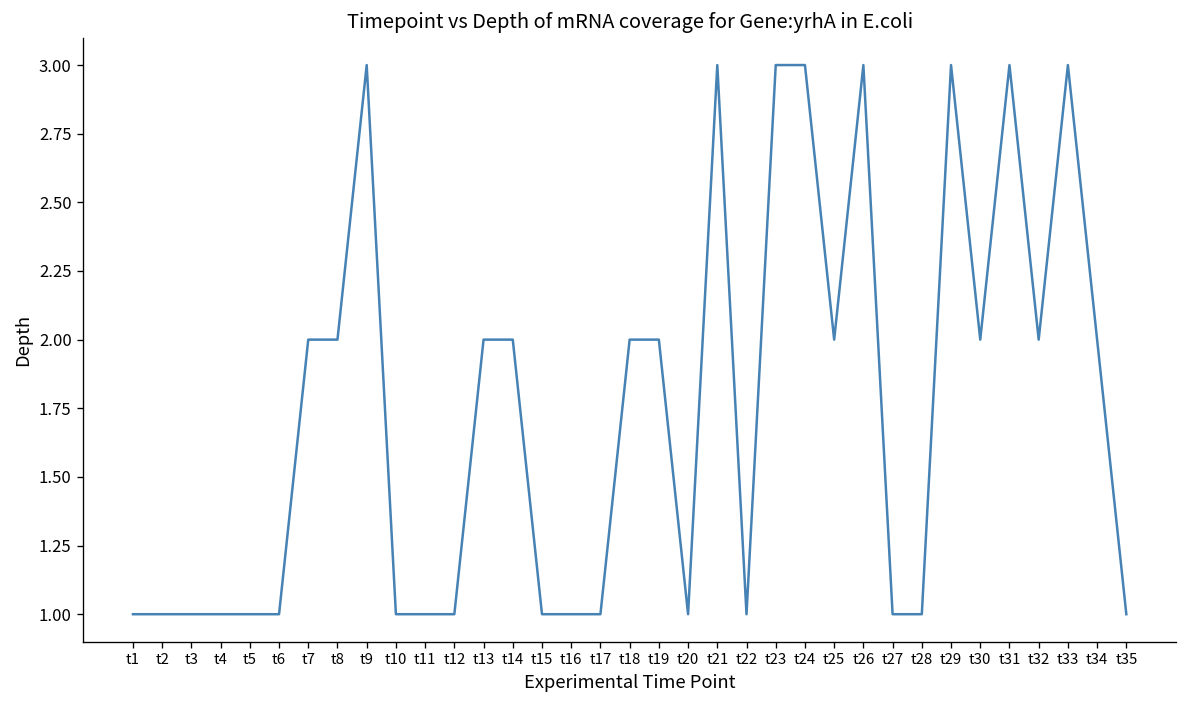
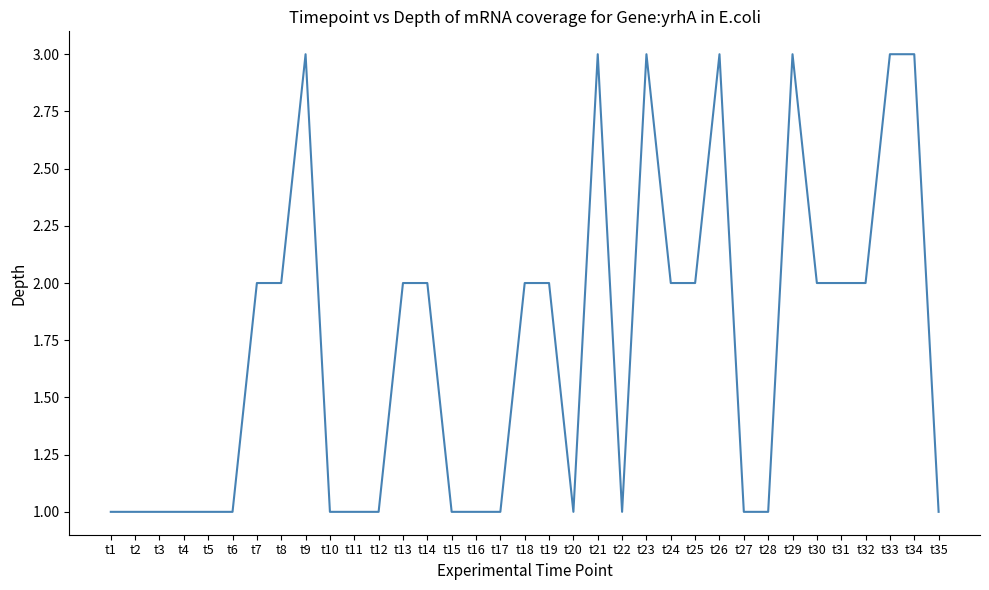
  {
    "t1": 1,
    "t2": 1,
    "t3": 1,
    "t4": 1,
    "t5": 1,
    "t6": 1,
    "t7": 2,
    "t8": 2,
    "t9": 3,
    "t10": 1,
    "t11": 1,
    "t12": 1,
    "t13": 2,
    "t14": 2,
    "t15": 1,
    "t16": 1,
    "t17": 1,
    "t18": 2,
    "t19": 2,
    "t20": 1,
    "t21": 3,
    "t22": 1,
    "t23": 3,
-   "t24": 3,
+   "t24": 2,
    "t25": 2,
    "t26": 3,
    "t27": 1,
    "t28": 1,
    "t29": 3,
    "t30": 2,
-   "t31": 3,
+   "t31": 2,
    "t32": 2,
    "t33": 3,
-   "t34": 2,
+   "t34": 3,
    "t35": 1
  }
